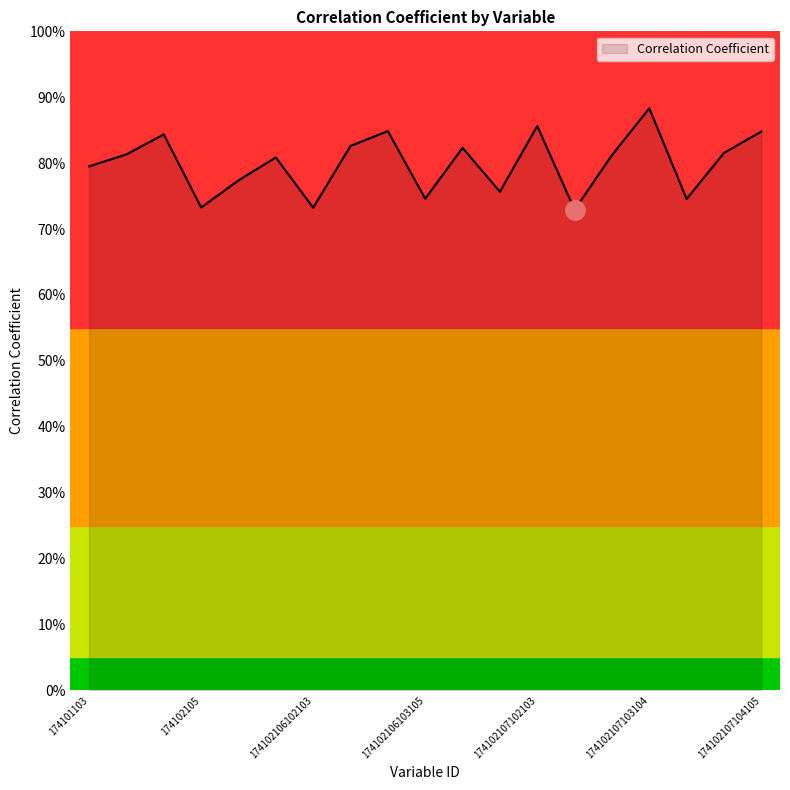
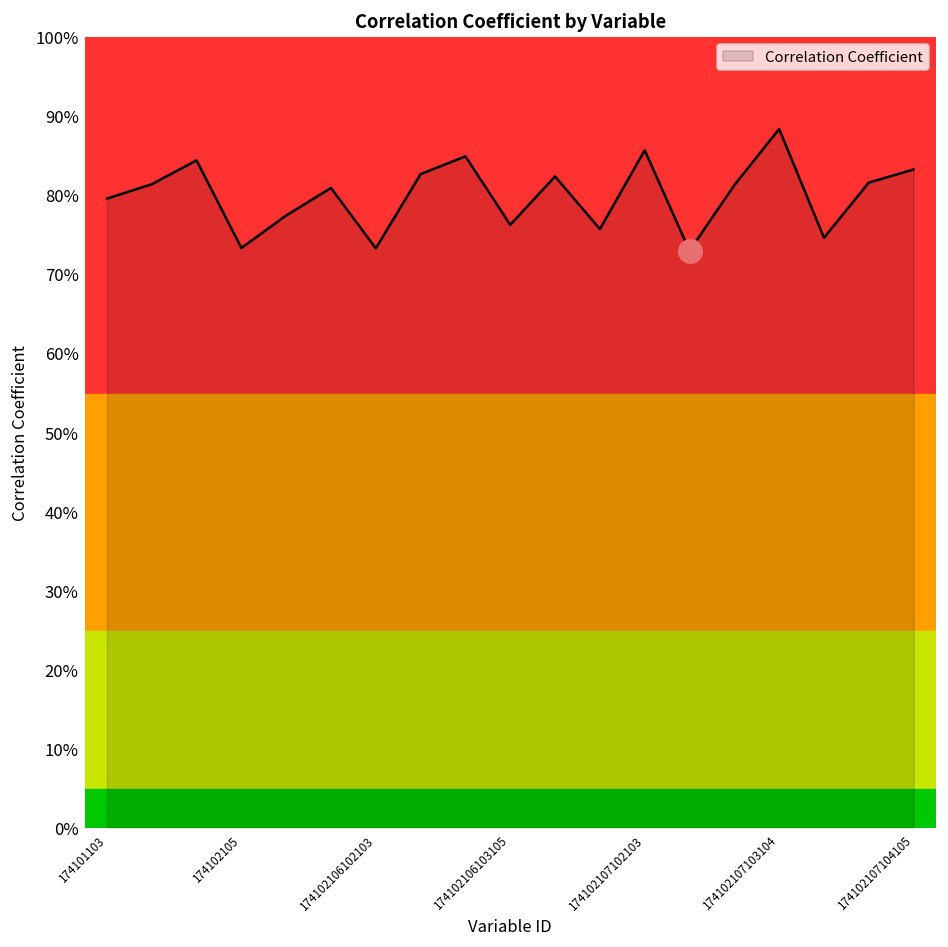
  {
    "Correlation Coefficient": {
      "174101103": "80%",
      "174102105": "73%",
      "174102106102103": "73%",
-     "174102106103105": "75%",
+     "174102106103105": "76%",
      "174102107102103": "86%",
      "174102107103104": "88%",
-     "174102107104105": "85%"
+     "174102107104105": "83%"
    }
  }
